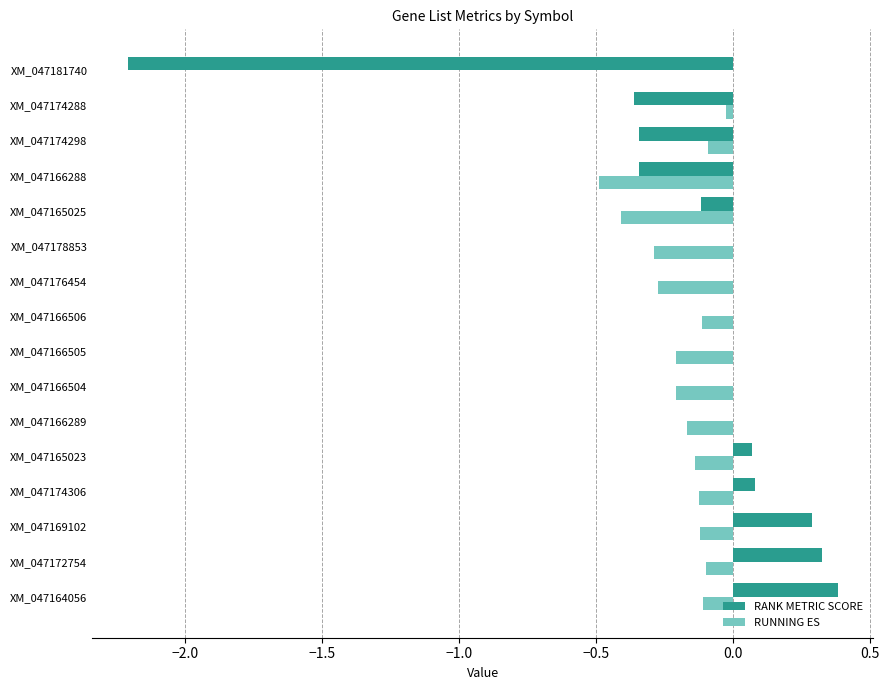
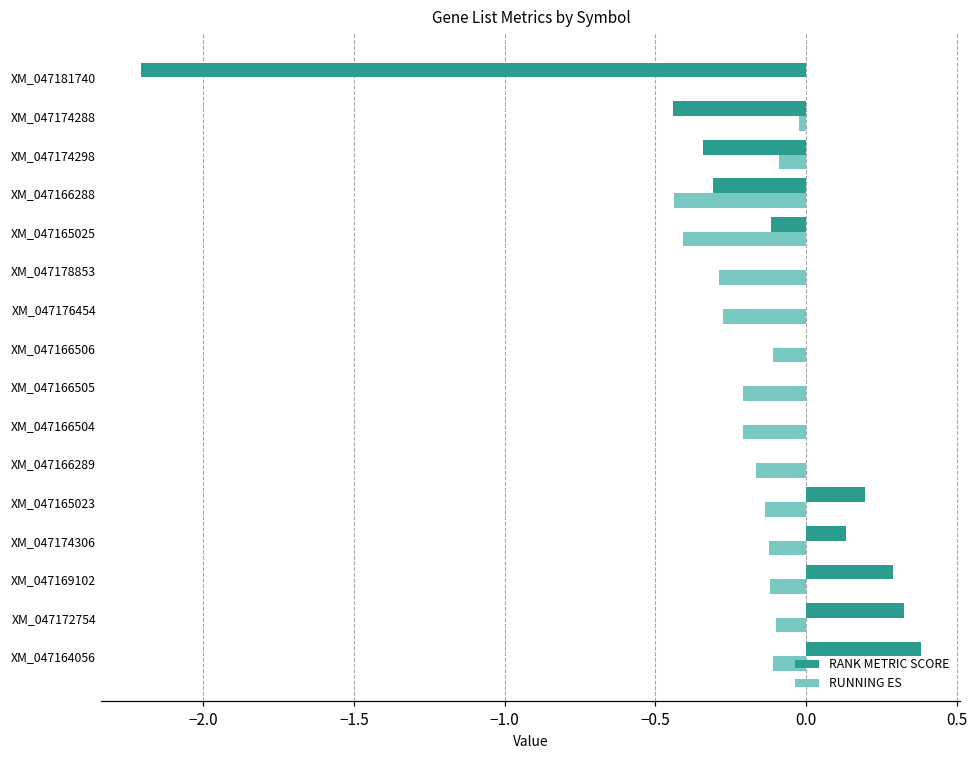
  {
    "RANK METRIC SCORE": {
      "XM_047181740": -2.21,
-     "XM_047174288": -0.36,
+     "XM_047174288": -0.44,
      "XM_047174298": -0.34,
-     "XM_047166288": -0.34,
+     "XM_047166288": -0.31,
      "XM_047165025": -0.12,
      "XM_047178853": 0.00,
      "XM_047176454": 0.00,
      "XM_047166506": 0.00,
      "XM_047166505": 0.00,
      "XM_047166504": 0.00,
      "XM_047166289": 0.00,
-     "XM_047165023": 0.07,
-     "XM_047174306": 0.08,
+     "XM_047165023": 0.20,
+     "XM_047174306": 0.13,
      "XM_047169102": 0.29,
      "XM_047172754": 0.32,
      "XM_047164056": 0.38
    },
    "RUNNING ES": {
      "XM_047174288": -0.02,
      "XM_047174298": -0.09,
-     "XM_047166288": -0.49,
+     "XM_047166288": -0.44,
      "XM_047165025": -0.41,
      "XM_047178853": -0.29,
      "XM_047176454": -0.27,
      "XM_047166506": -0.11,
      "XM_047166505": -0.21,
      "XM_047166504": -0.21,
      "XM_047166289": -0.17,
      "XM_047165023": -0.14,
      "XM_047174306": -0.12,
      "XM_047169102": -0.12,
      "XM_047172754": -0.10,
      "XM_047164056": -0.11
    }
  }
